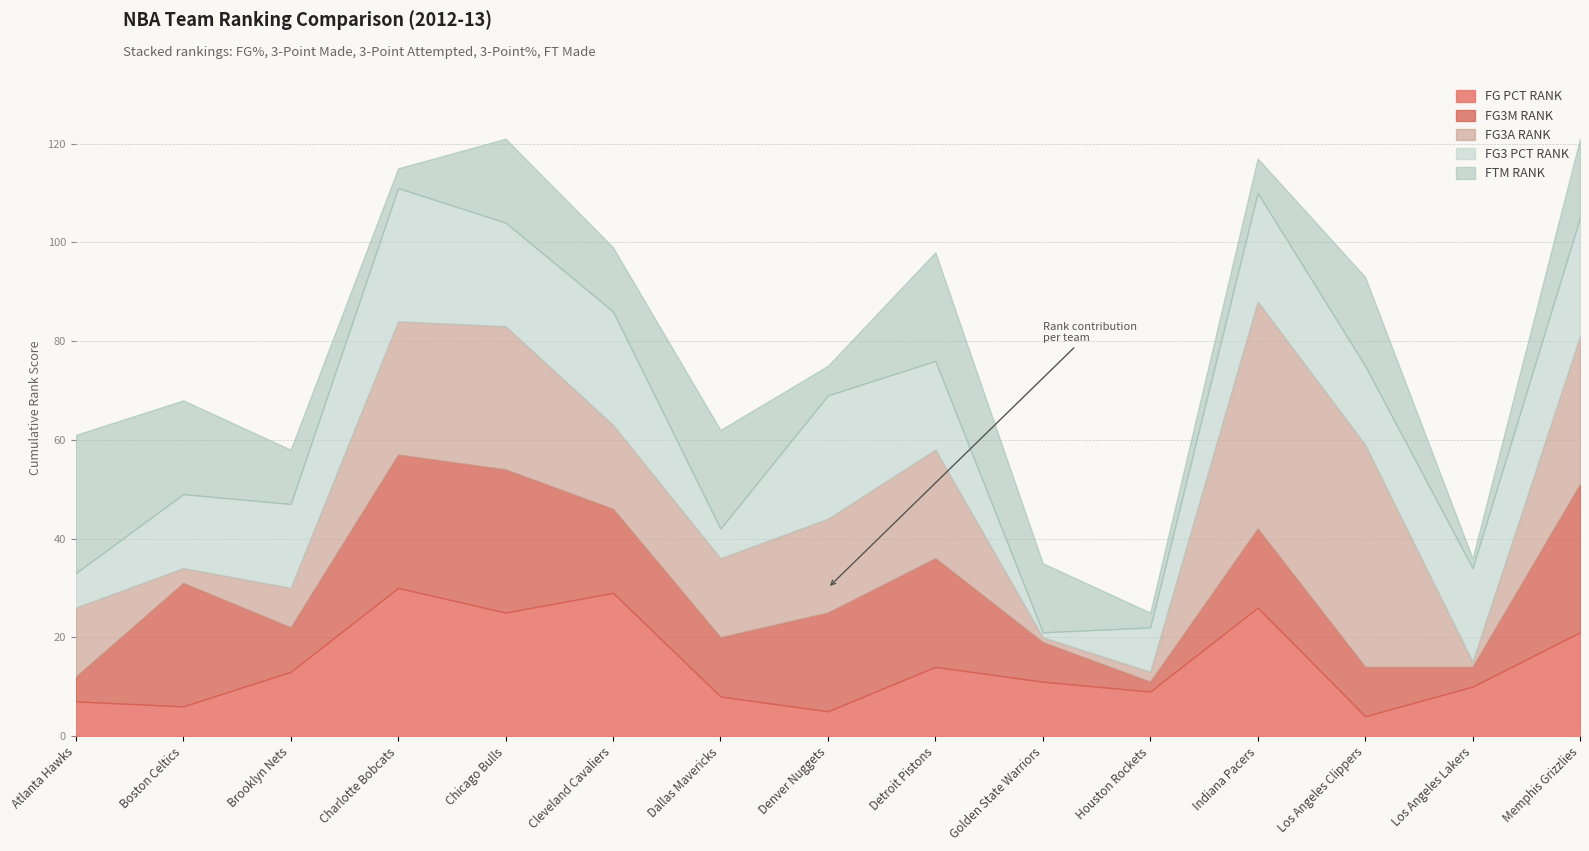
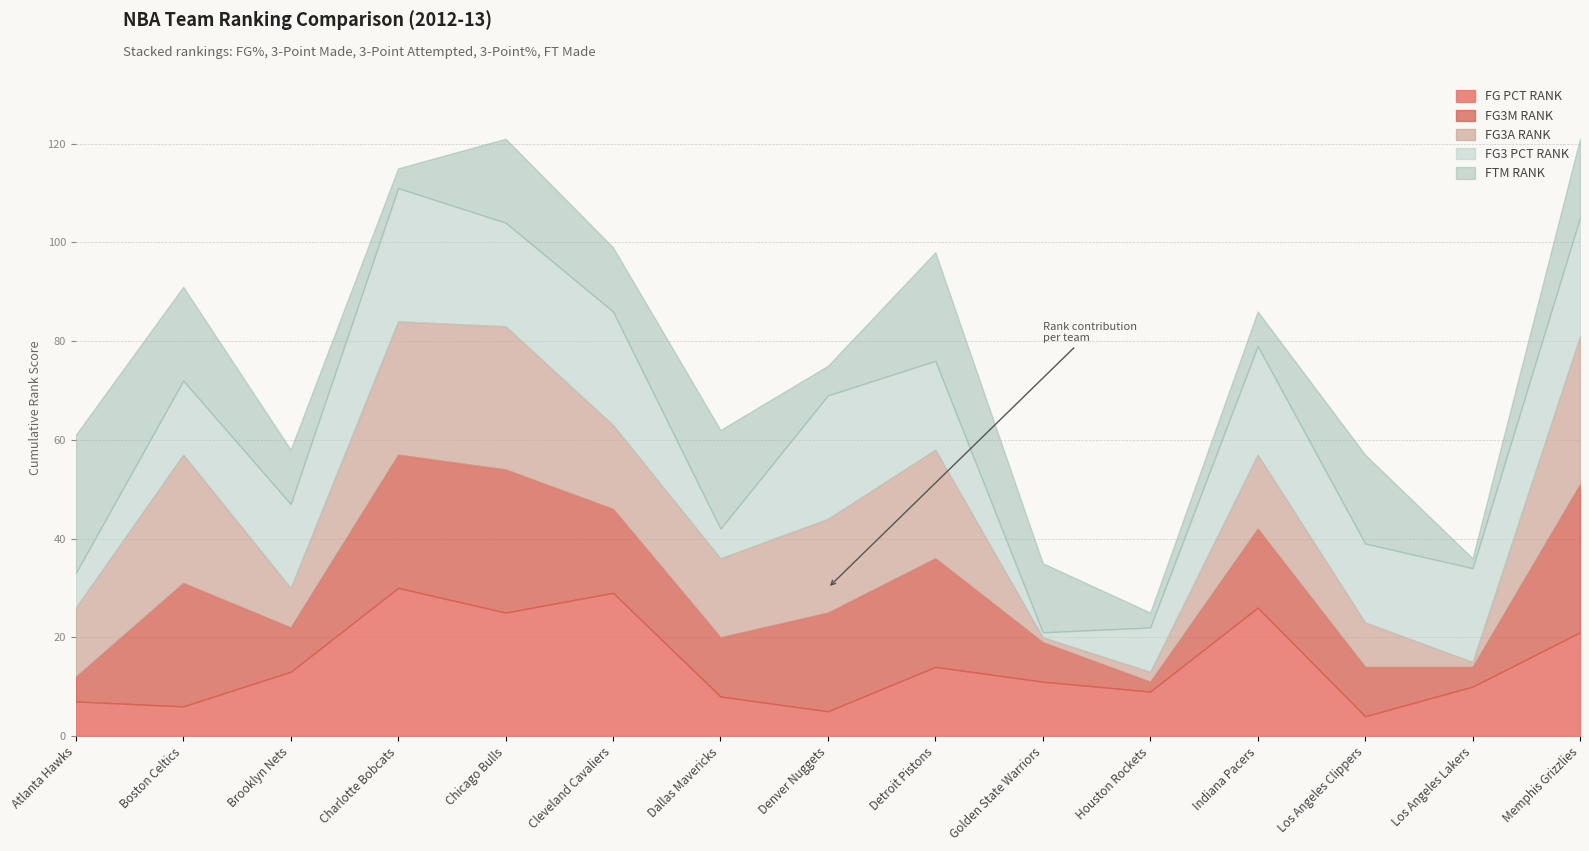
  {
    "FG3A RANK": {
      "Atlanta Hawks": 14,
-     "Boston Celtics": 3,
+     "Boston Celtics": 26,
      "Brooklyn Nets": 8,
      "Charlotte Bobcats": 27,
      "Chicago Bulls": 29,
      "Cleveland Cavaliers": 17,
      "Dallas Mavericks": 16,
      "Denver Nuggets": 19,
      "Detroit Pistons": 22,
      "Golden State Warriors": 1,
      "Houston Rockets": 2,
-     "Indiana Pacers": 46,
-     "Los Angeles Clippers": 45,
+     "Indiana Pacers": 15,
+     "Los Angeles Clippers": 9,
      "Los Angeles Lakers": 1,
      "Memphis Grizzlies": 30
    }
  }
